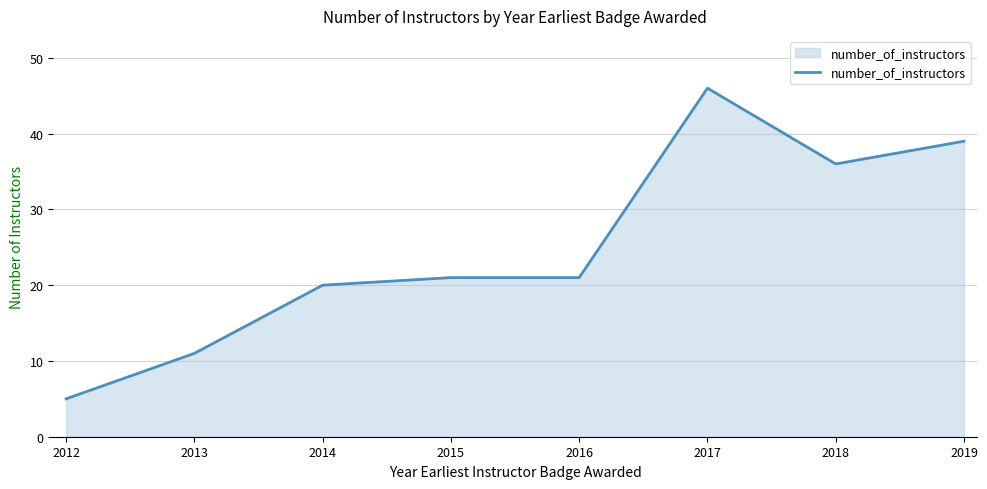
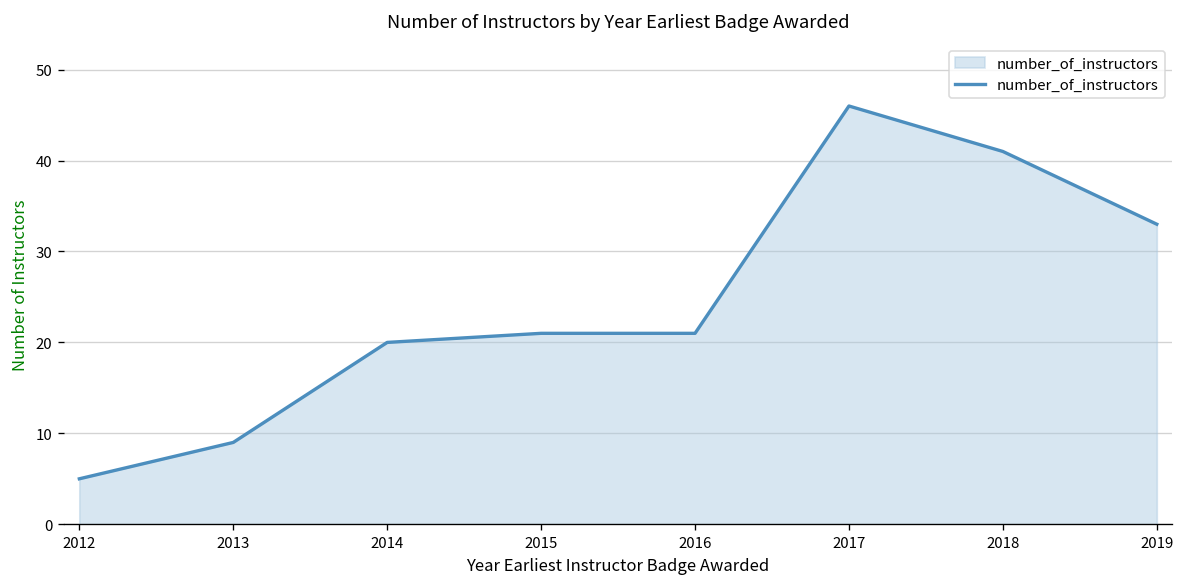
  {
    "2012": 5,
-   "2013": 11,
+   "2013": 9,
    "2014": 20,
    "2015": 21,
    "2016": 21,
    "2017": 46,
-   "2018": 36,
-   "2019": 39
+   "2018": 41,
+   "2019": 33
  }
